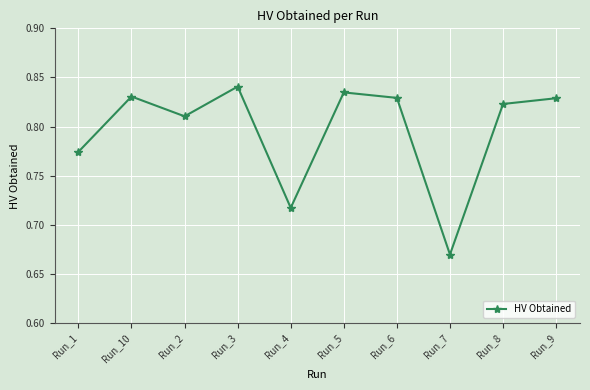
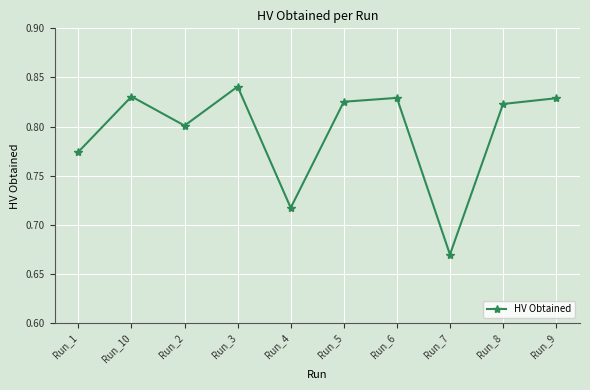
  {
    "Run_1": 0.77,
    "Run_10": 0.83,
-   "Run_2": 0.81,
+   "Run_2": 0.80,
    "Run_3": 0.84,
    "Run_4": 0.72,
-   "Run_5": 0.835,
+   "Run_5": 0.825,
    "Run_6": 0.83,
    "Run_7": 0.67,
    "Run_8": 0.82,
    "Run_9": 0.83
  }
